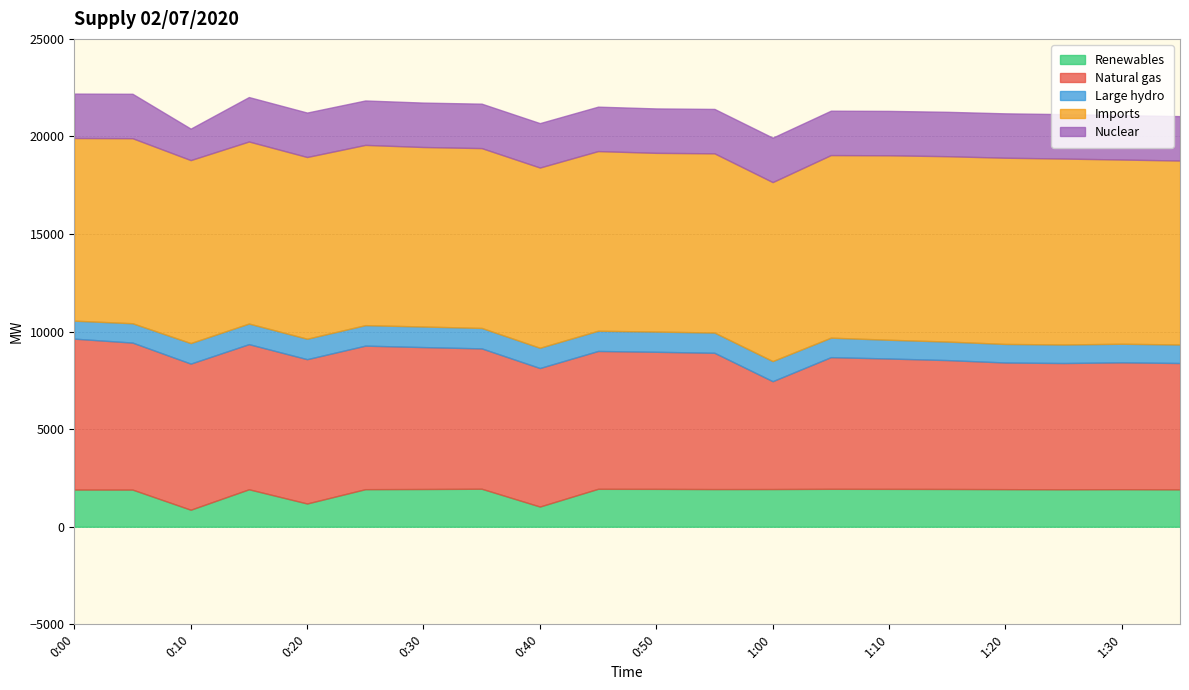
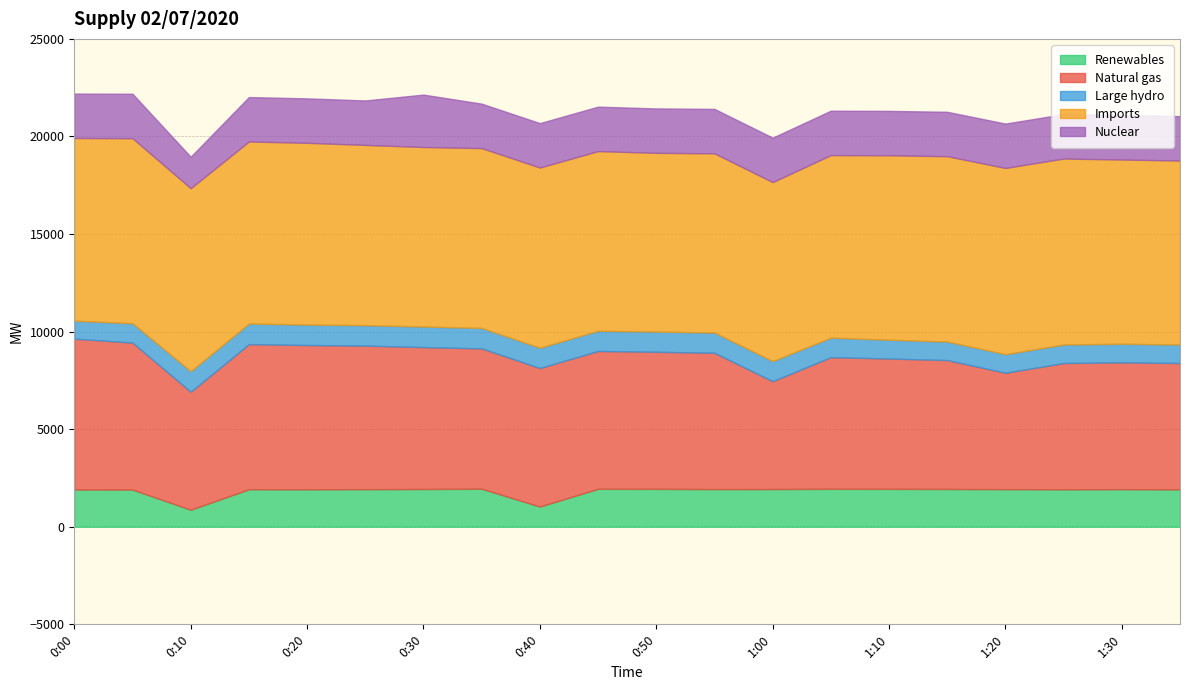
  {
    "Renewables": {
      "0:00": 1900,
      "0:10": 900,
-     "0:20": 1200,
+     "0:20": 1900,
      "0:30": 1900,
      "0:40": 1000,
      "0:50": 1900,
      "1:00": 1900,
      "1:10": 1900,
      "1:20": 1900,
      "1:30": 1900
    },
    "Natural gas": {
      "0:00": 7700,
-     "0:10": 7500,
+     "0:10": 6000,
      "0:20": 7400,
      "0:30": 7300,
      "0:40": 7100,
      "0:50": 7000,
      "1:00": 5500,
      "1:10": 6700,
-     "1:20": 6500,
+     "1:20": 6000,
      "1:30": 6500
    },
    "Large hydro": {
      "0:00": 900,
      "0:10": 1100,
      "0:20": 1000,
      "0:30": 1100,
      "0:40": 1000,
      "0:50": 1000,
      "1:00": 1000,
      "1:10": 1000,
      "1:20": 1000,
      "1:30": 1000
    },
    "Imports": {
      "0:00": 9400,
      "0:10": 9400,
      "0:20": 9300,
      "0:30": 9200,
      "0:40": 9200,
      "0:50": 9200,
      "1:00": 9200,
      "1:10": 9500,
      "1:20": 9500,
      "1:30": 9400
    },
    "Nuclear": {
      "0:00": 2300,
      "0:10": 1600,
      "0:20": 2300,
-     "0:30": 2300,
+     "0:30": 2700,
      "0:40": 2300,
      "0:50": 2300,
      "1:00": 2300,
      "1:10": 2300,
      "1:20": 2300
    }
  }
